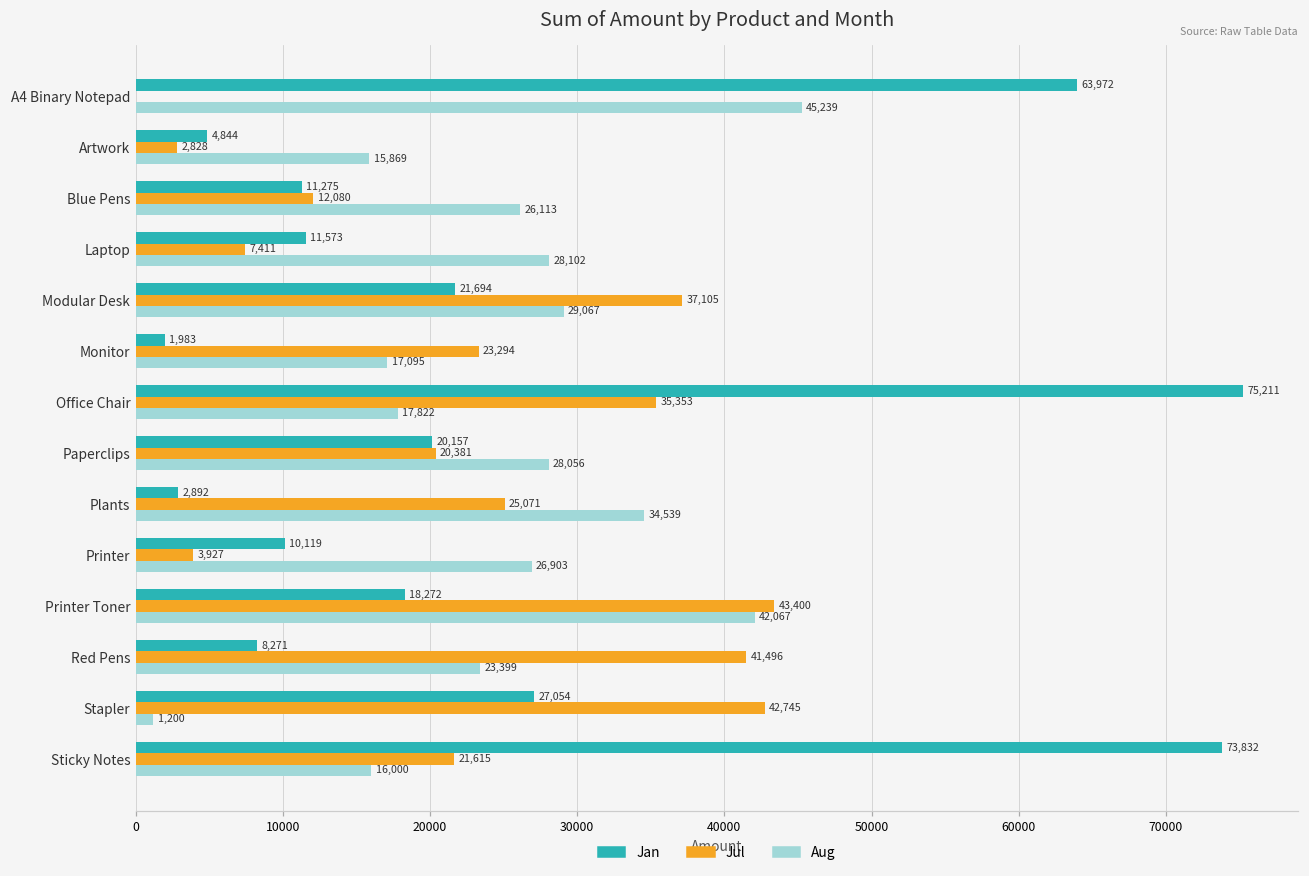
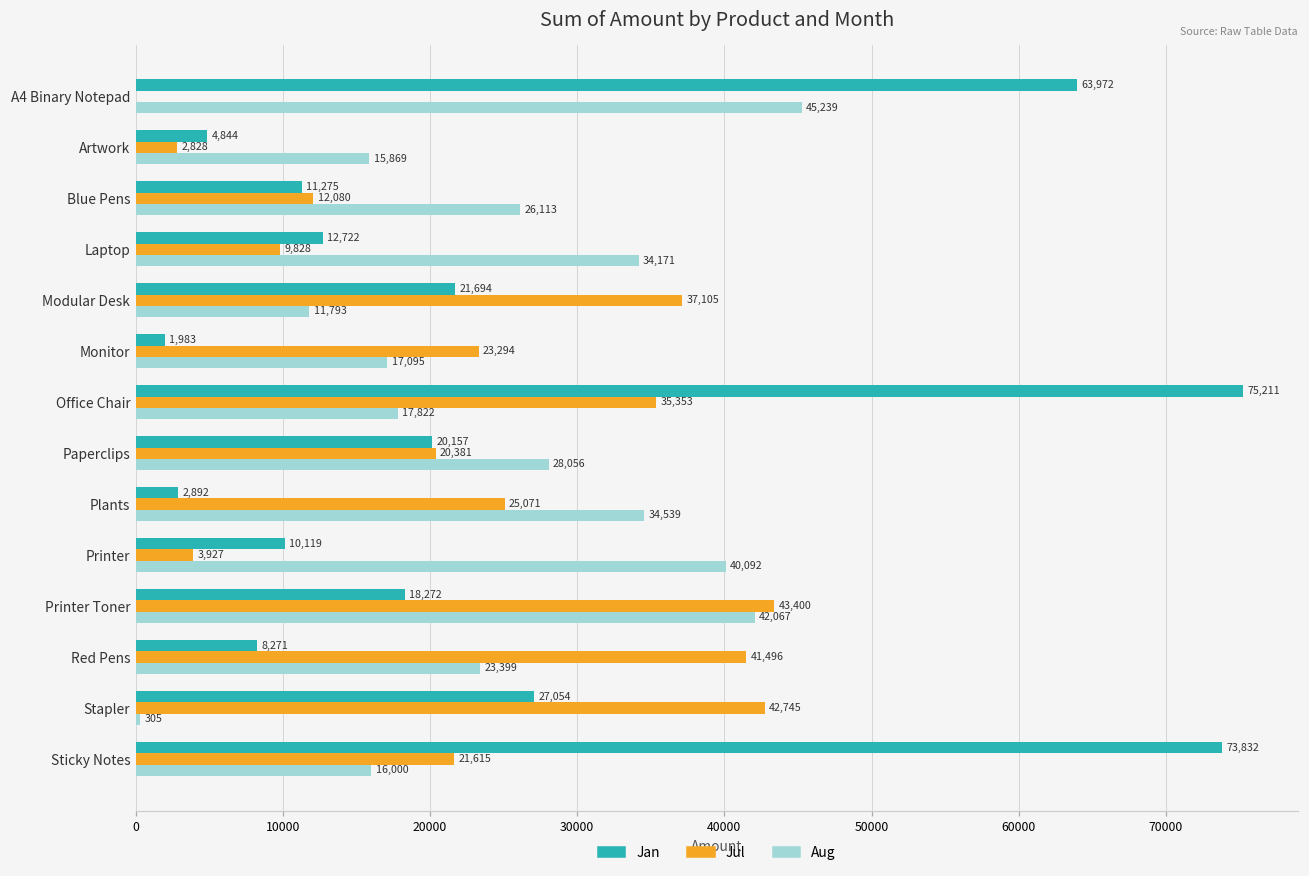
  {
    "Jan": {
      "A4 Binary Notepad": "63,972",
      "Artwork": "4,844",
      "Blue Pens": "11,275",
-     "Laptop": "11,573",
+     "Laptop": "12,722",
      "Modular Desk": "21,694",
      "Monitor": "1,983",
      "Office Chair": "75,211",
      "Paperclips": "20,157",
      "Plants": "2,892",
      "Printer": "10,119",
      "Printer Toner": "18,272",
      "Red Pens": "8,271",
      "Stapler": "27,054",
      "Sticky Notes": "73,832"
    },
    "Jul": {
      "Artwork": "2,828",
      "Blue Pens": "12,080",
-     "Laptop": "7,411",
+     "Laptop": "9,828",
      "Modular Desk": "37,105",
      "Monitor": "23,294",
      "Office Chair": "35,353",
      "Paperclips": "20,381",
      "Plants": "25,071",
      "Printer": "3,927",
      "Printer Toner": "43,400",
      "Red Pens": "41,496",
      "Stapler": "42,745",
      "Sticky Notes": "21,615"
    },
    "Aug": {
      "A4 Binary Notepad": "45,239",
      "Artwork": "15,869",
      "Blue Pens": "26,113",
-     "Laptop": "28,102",
-     "Modular Desk": "29,067",
+     "Laptop": "34,171",
+     "Modular Desk": "11,793",
      "Monitor": "17,095",
      "Office Chair": "17,822",
      "Paperclips": "28,056",
      "Plants": "34,539",
-     "Printer": "26,903",
+     "Printer": "40,092",
      "Printer Toner": "42,067",
      "Red Pens": "23,399",
-     "Stapler": "1,200",
+     "Stapler": "305",
      "Sticky Notes": "16,000"
    }
  }
